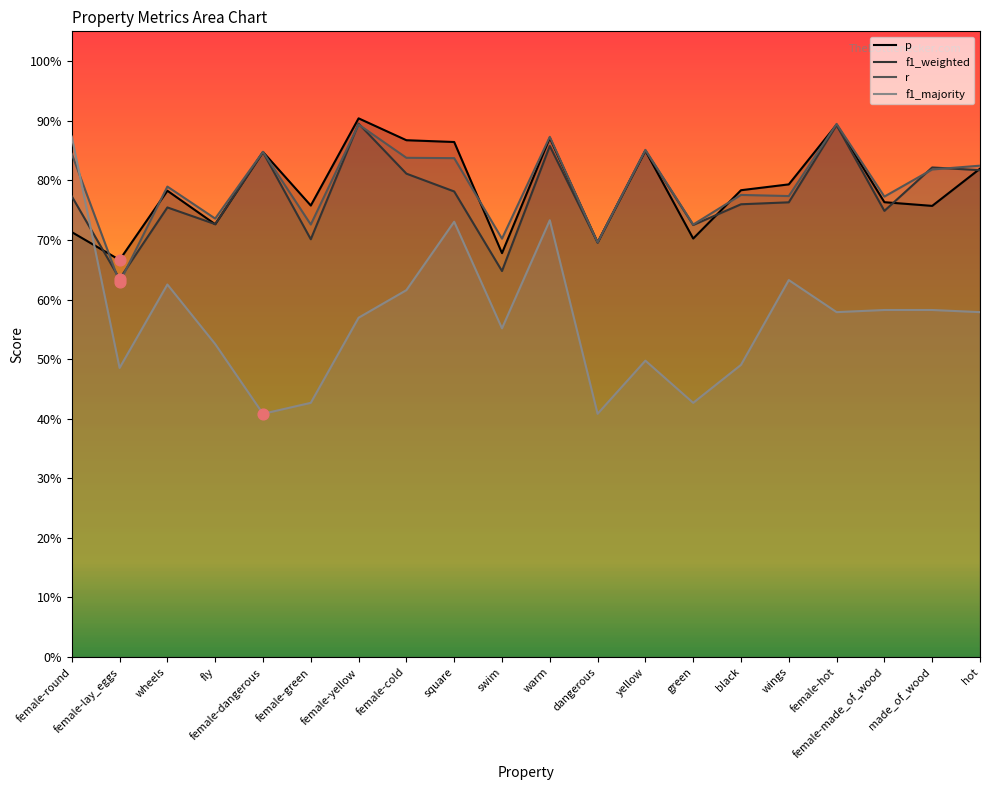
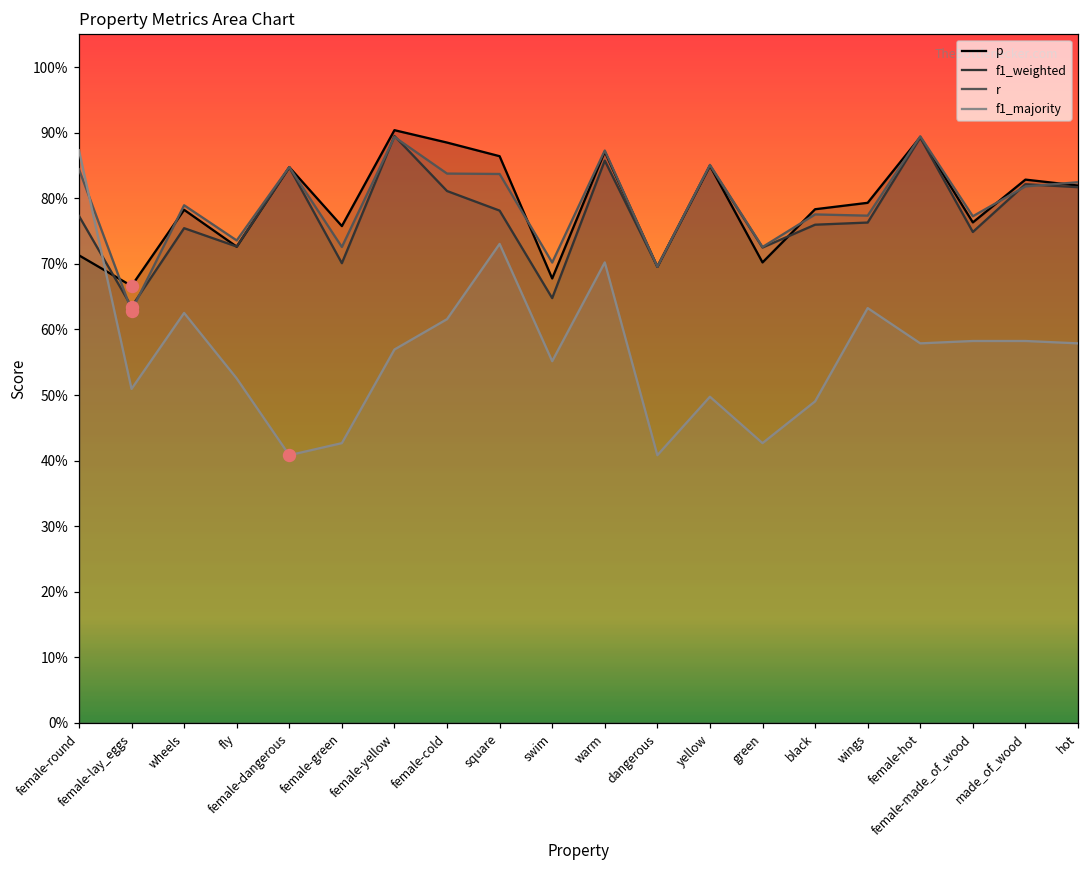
  {
    "p": {
      "female-round": "71%",
      "wheels": "78%",
      "female-green": "76%",
      "female-yellow": "90%",
-     "female-cold": "87%",
+     "female-cold": "89%",
      "square": "86%",
      "swim": "68%",
      "green": "70%",
      "black": "78%",
      "wings": "79%",
      "female-made_of_wood": "76%",
-     "made_of_wood": "76%"
+     "made_of_wood": "83%"
    },
    "f1_majority": {
      "female-round": "87%",
-     "female-lay_eggs": "49%",
+     "female-lay_eggs": "51%",
      "wheels": "63%",
      "fly": "53%",
      "female-green": "43%",
      "female-yellow": "57%",
      "female-cold": "62%",
      "square": "73%",
      "swim": "55%",
-     "warm": "73%",
+     "warm": "70%",
      "dangerous": "41%",
      "yellow": "50%",
      "green": "43%",
      "black": "49%",
      "wings": "63%",
      "female-hot": "58%",
      "female-made_of_wood": "58%",
      "made_of_wood": "58%",
      "hot": "58%"
    }
  }
